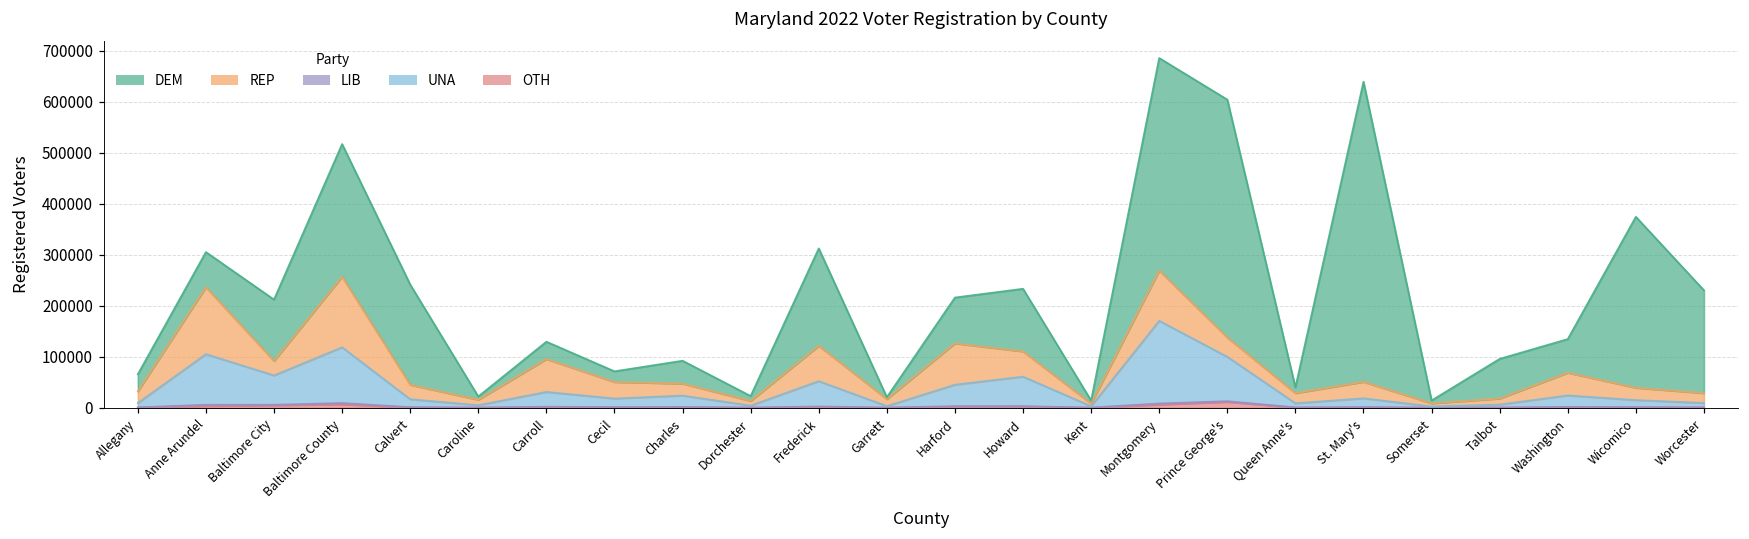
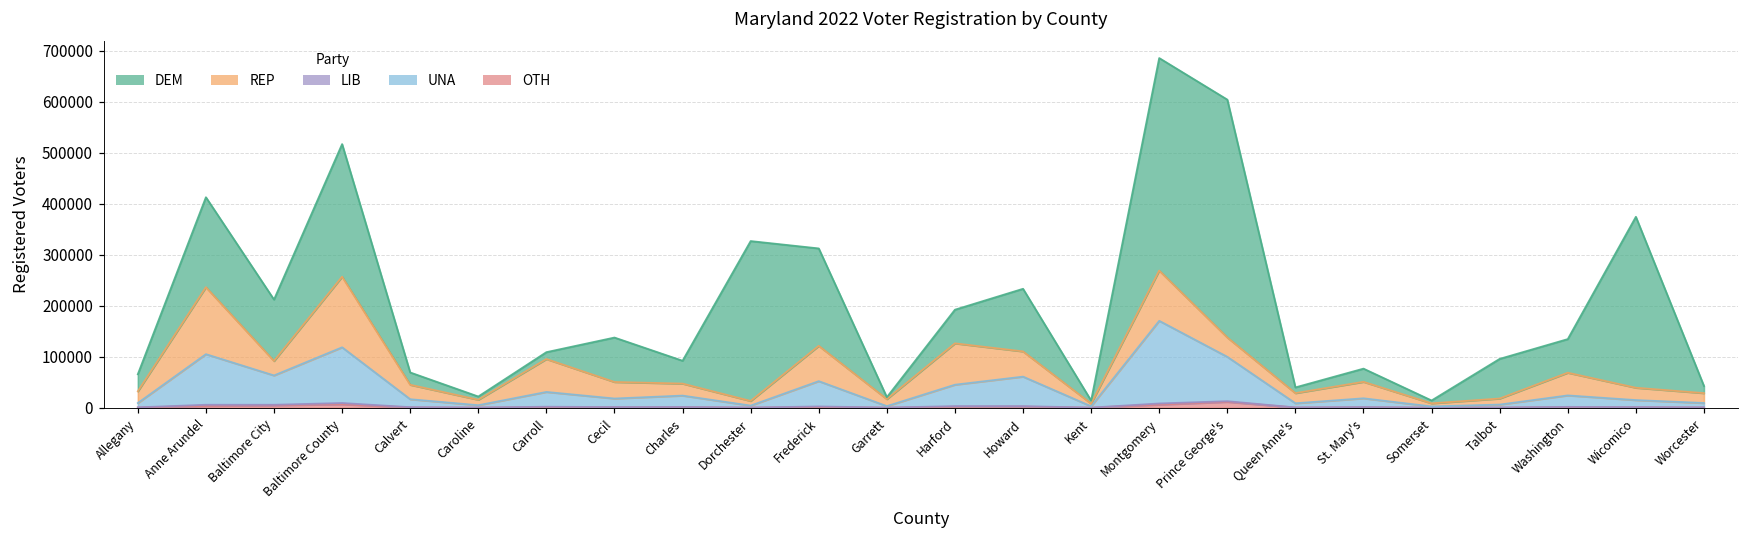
  {
    "DEM": {
      "Allegany": 30000,
-     "Anne Arundel": 70000,
+     "Anne Arundel": 180000,
      "Baltimore City": 120000,
      "Baltimore County": 260000,
-     "Calvert": 200000,
+     "Calvert": 20000,
      "Caroline": 10000,
-     "Carroll": 30000,
-     "Cecil": 20000,
+     "Carroll": 10000,
+     "Cecil": 90000,
      "Charles": 40000,
-     "Dorchester": 10000,
+     "Dorchester": 310000,
      "Frederick": 190000,
-     "Harford": 90000,
+     "Harford": 70000,
      "Howard": 120000,
      "Kent": 10000,
      "Montgomery": 420000,
      "Prince George's": 470000,
      "Queen Anne's": 10000,
-     "St. Mary's": 590000,
+     "St. Mary's": 30000,
      "Somerset": 10000,
      "Talbot": 80000,
      "Washington": 70000,
      "Wicomico": 340000,
-     "Worcester": 200000
+     "Worcester": 10000
    }
  }
